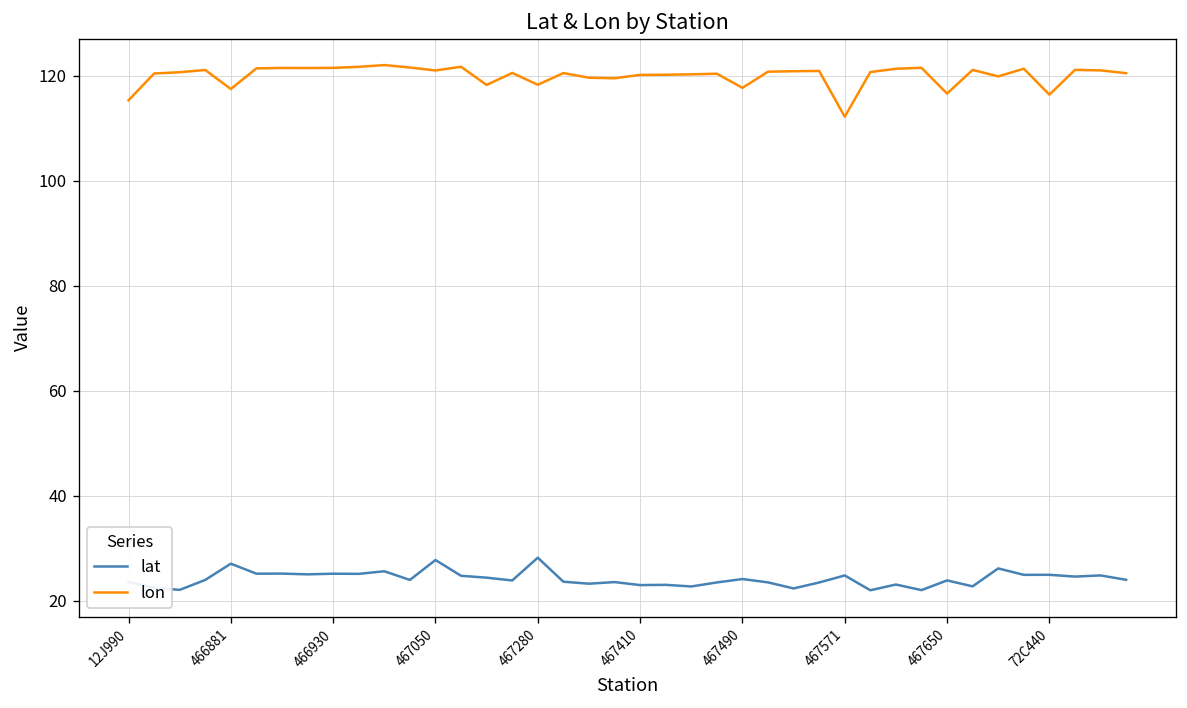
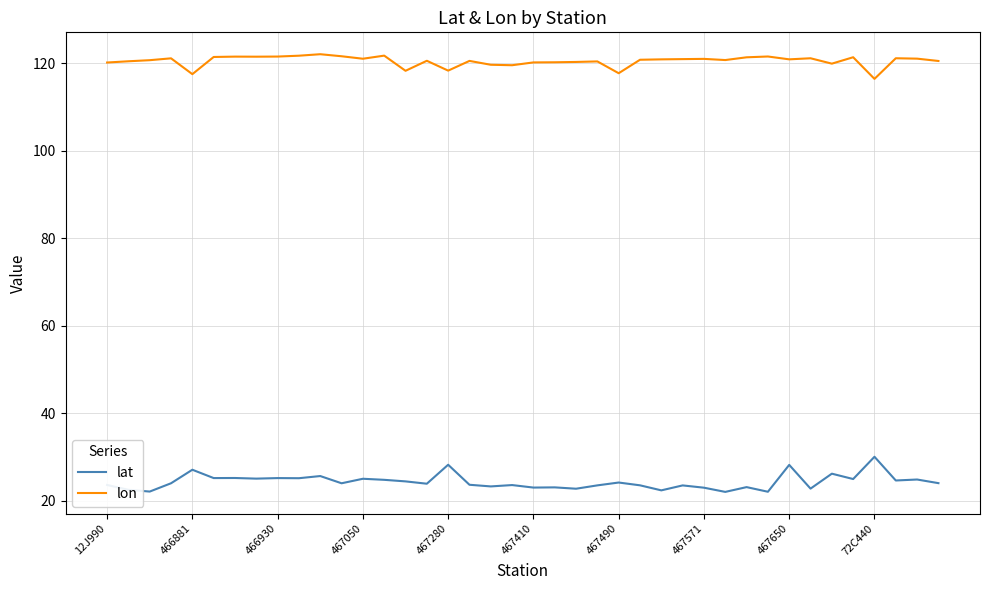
  {
    "lat": {
      "466881": 27,
      "466930": 25,
-     "467050": 28,
+     "467050": 25,
      "467280": 28,
      "467410": 23,
      "467490": 24,
-     "467571": 25,
-     "467650": 24,
-     "72C440": 25
+     "467571": 23,
+     "467650": 28,
+     "72C440": 30
    },
    "lon": {
-     "12J990": 115,
+     "12J990": 120,
      "466881": 118,
      "466930": 122,
      "467050": 121,
      "467280": 118,
      "467410": 120,
      "467490": 118,
-     "467571": 112,
-     "467650": 117,
+     "467571": 121,
+     "467650": 121,
      "72C440": 116
    }
  }
